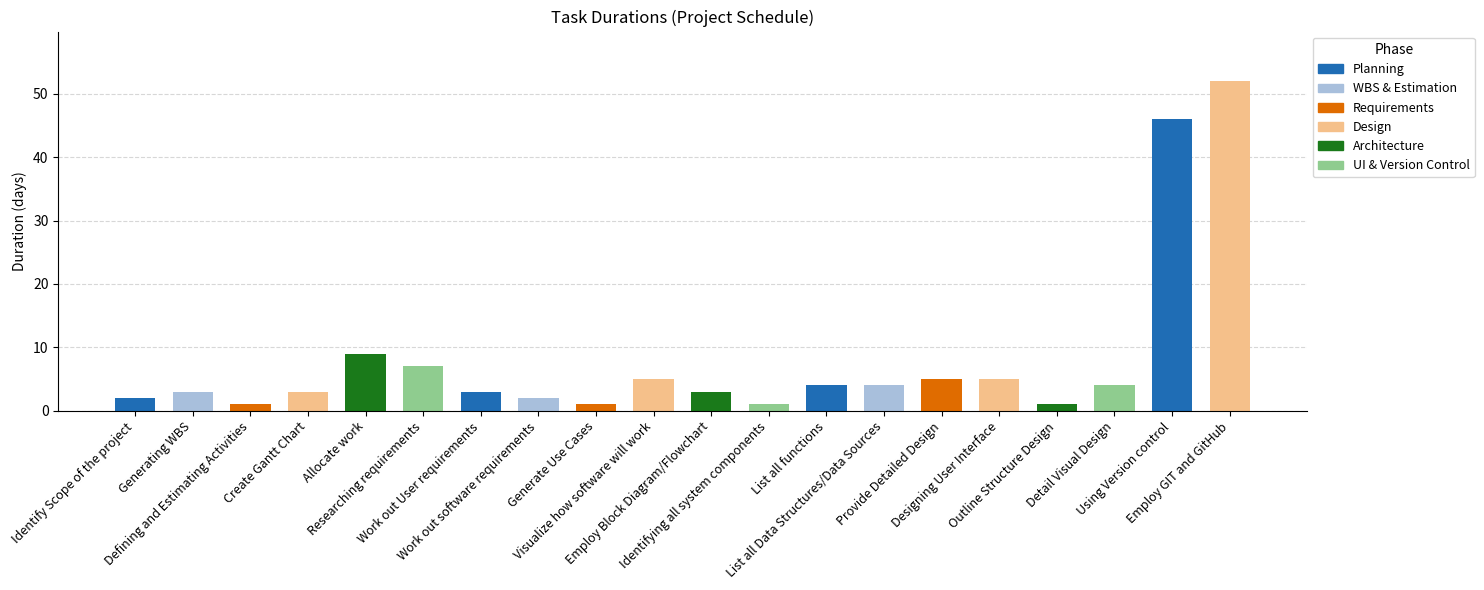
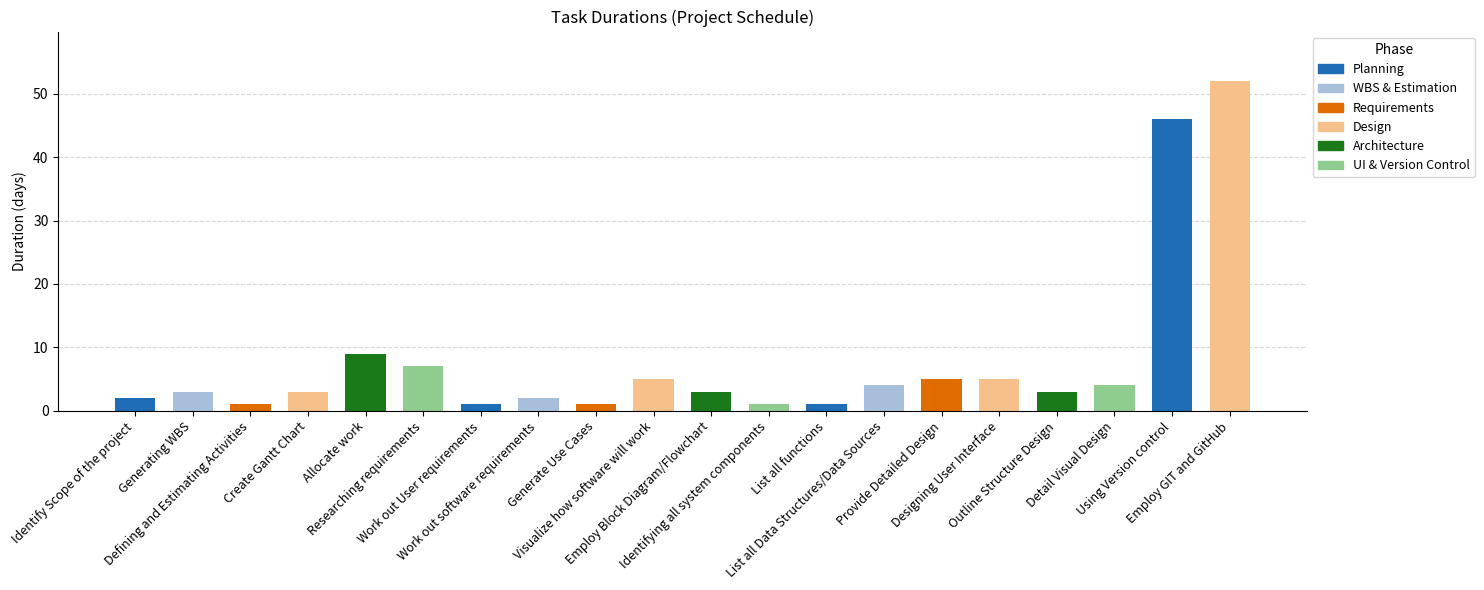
  {
    "Identify Scope of the project": 2,
    "Generating WBS": 3,
    "Defining and Estimating Activities": 1,
    "Create Gantt Chart": 3,
    "Allocate work": 9,
    "Researching requirements": 7,
-   "Work out User requirements": 3,
+   "Work out User requirements": 1,
    "Work out software requirements": 2,
    "Generate Use Cases": 1,
    "Visualize how software will work": 5,
    "Employ Block Diagram/Flowchart": 3,
    "Identifying all system components": 1,
-   "List all functions": 4,
+   "List all functions": 1,
    "List all Data Structures/Data Sources": 4,
    "Provide Detailed Design": 5,
    "Designing User Interface": 5,
-   "Outline Structure Design": 1,
+   "Outline Structure Design": 3,
    "Detail Visual Design": 4,
    "Using Version control": 46,
    "Employ GIT and GitHub": 52
  }
